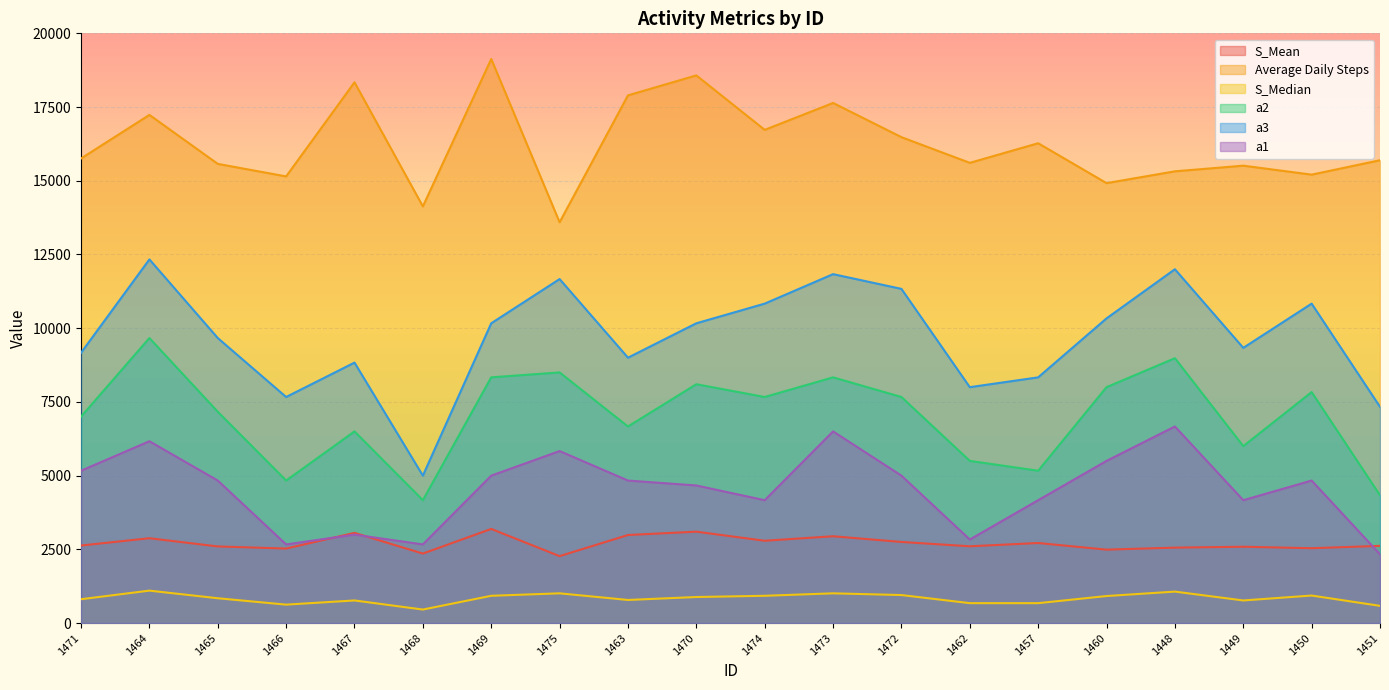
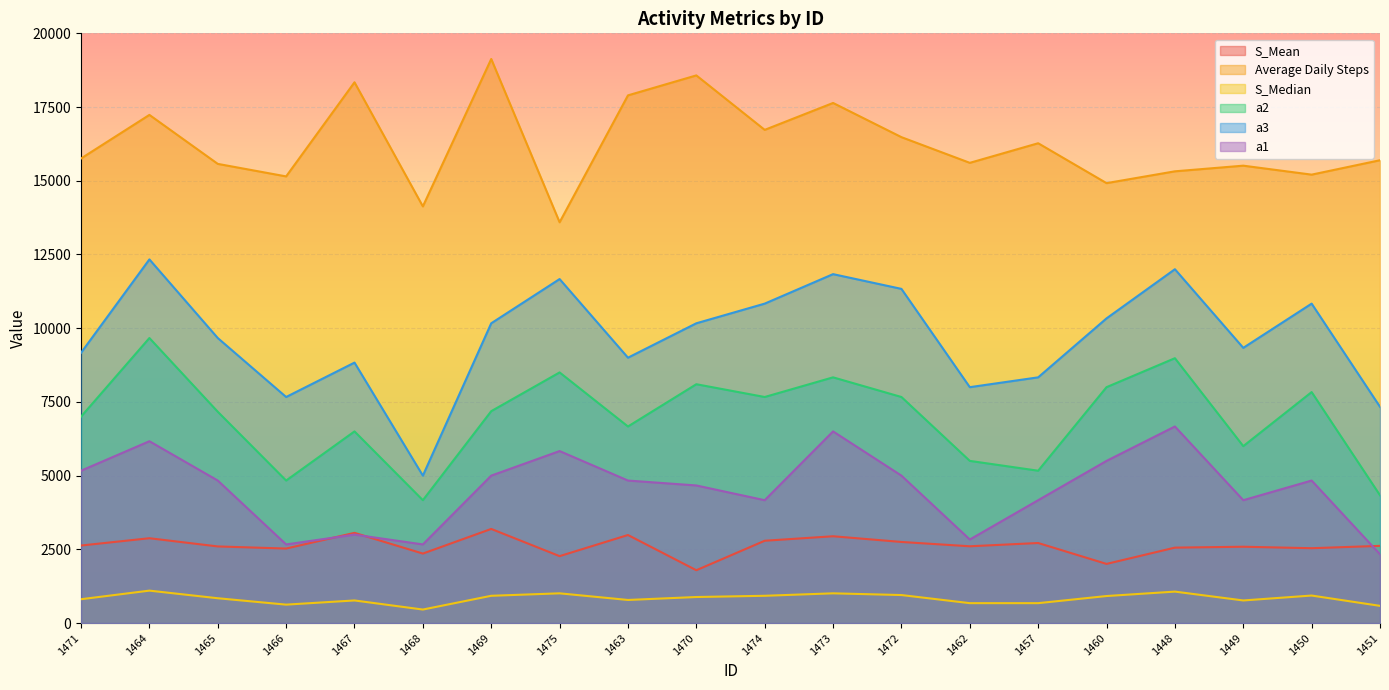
  {
    "S_Mean": {
      "1471": 2600,
      "1464": 2900,
      "1465": 2600,
      "1466": 2500,
      "1468": 2400,
      "1469": 3200,
      "1475": 2300,
      "1463": 3000,
-     "1470": 3100,
+     "1470": 1800,
      "1474": 2800,
      "1473": 2900,
      "1472": 2800,
      "1462": 2600,
      "1457": 2700,
-     "1460": 2500,
+     "1460": 2000,
      "1448": 2600,
      "1449": 2600,
      "1450": 2500,
      "1451": 2600
    },
    "a2": {
      "1471": 7000,
      "1464": 9700,
      "1465": 7200,
      "1466": 4800,
      "1467": 6500,
      "1468": 4200,
-     "1469": 8300,
+     "1469": 7200,
      "1475": 8500,
      "1463": 6700,
      "1470": 8100,
      "1474": 7700,
      "1473": 8300,
      "1472": 7700,
      "1462": 5500,
      "1457": 5200,
      "1460": 8000,
      "1448": 9000,
      "1449": 6000,
      "1450": 7800,
      "1451": 4300
    },
    "a3": {
      "1471": 9200,
      "1464": 12300,
      "1465": 9700,
      "1466": 7700,
      "1467": 8800,
      "1468": 5000,
      "1469": 10200,
      "1475": 11700,
      "1463": 9000,
      "1470": 10200,
      "1474": 10800,
      "1473": 11800,
      "1472": 11300,
      "1462": 8000,
      "1457": 8300,
      "1460": 10300,
      "1448": 12000,
      "1449": 9300,
      "1450": 10800,
      "1451": 7300
    },
    "a1": {
      "1471": 5200,
      "1464": 6200,
      "1465": 4800,
      "1466": 2700,
      "1468": 2700,
      "1469": 5000,
      "1475": 5800,
      "1463": 4800,
      "1470": 4700,
      "1474": 4200,
      "1473": 6500,
      "1472": 5000,
      "1462": 2800,
      "1457": 4200,
      "1460": 5500,
      "1448": 6700,
      "1449": 4200,
      "1450": 4800,
      "1451": 2300
    }
  }
